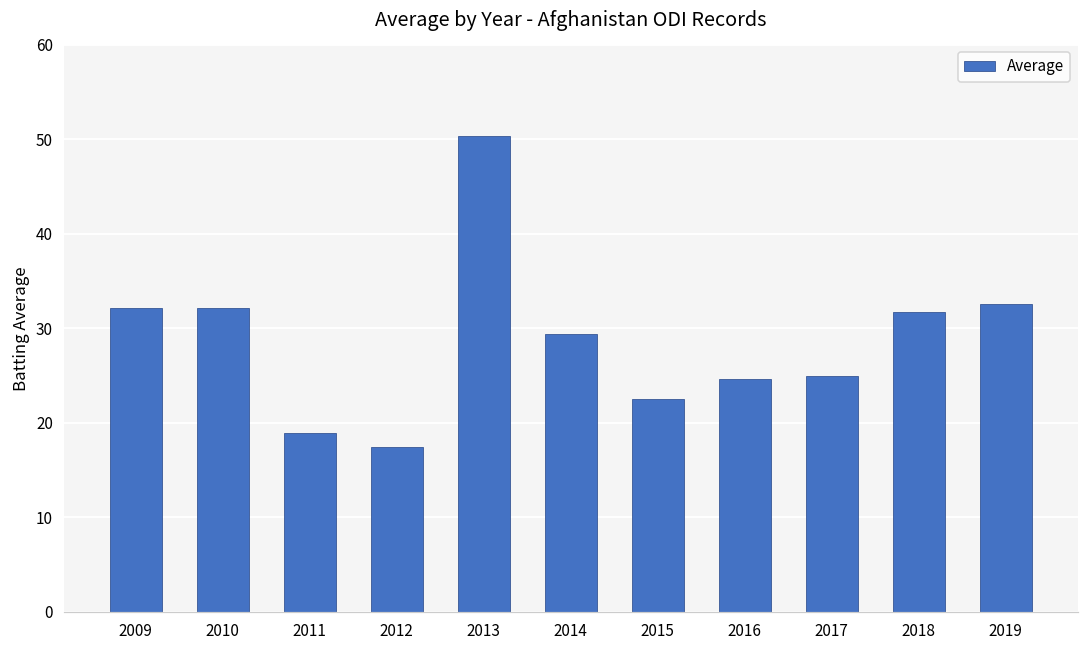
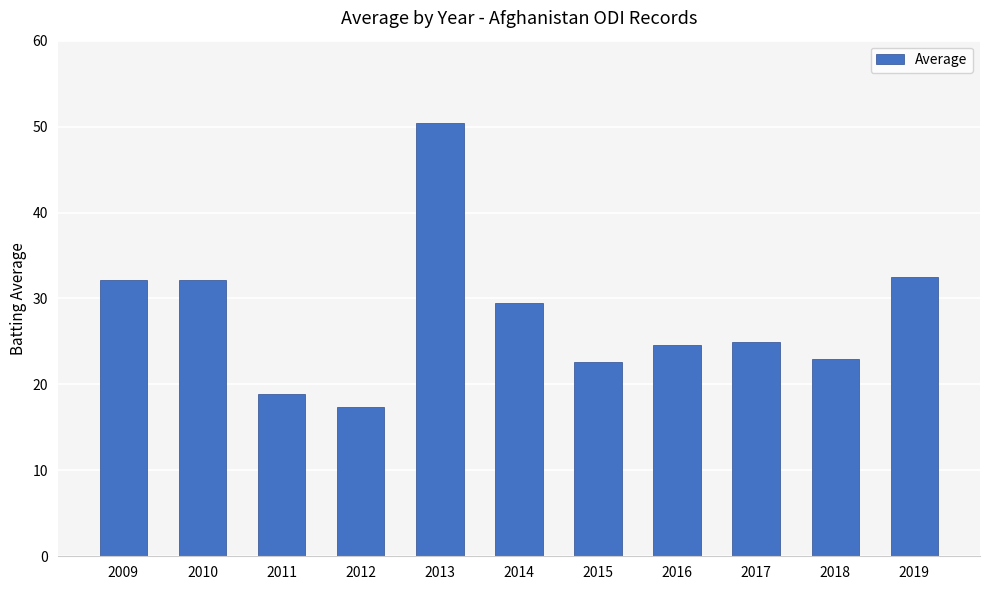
  {
    "2009": 32,
    "2010": 32,
    "2011": 19,
    "2012": 17,
    "2013": 50,
    "2014": 29,
    "2015": 23,
    "2016": 25,
    "2017": 25,
-   "2018": 32,
+   "2018": 23,
    "2019": 33
  }
